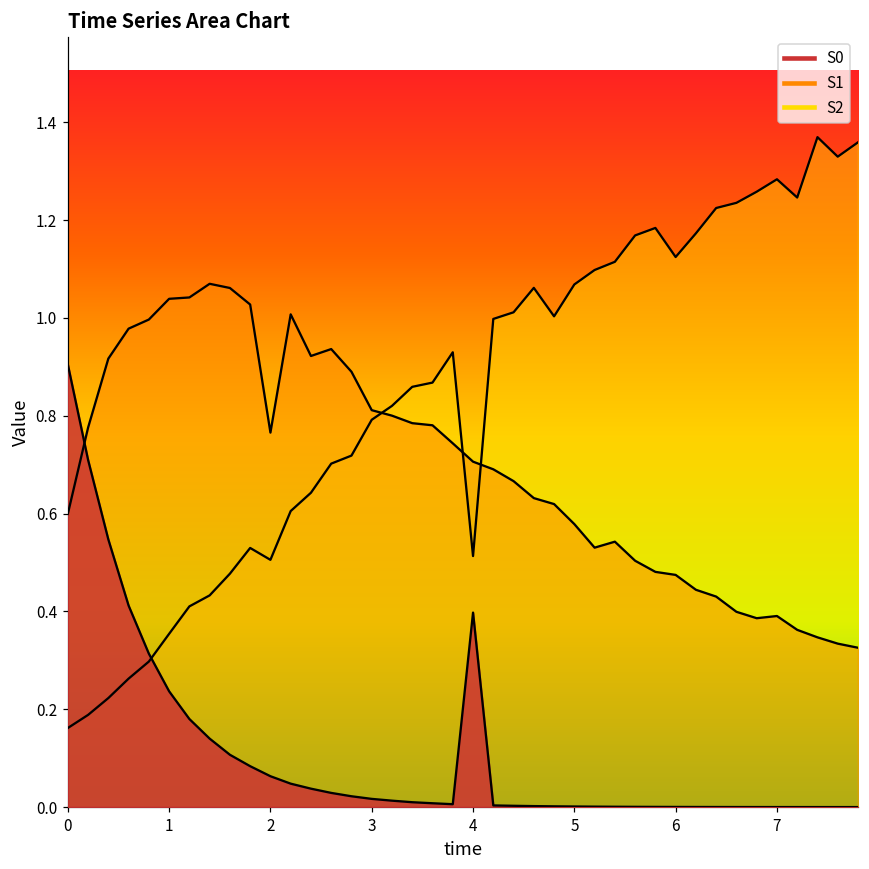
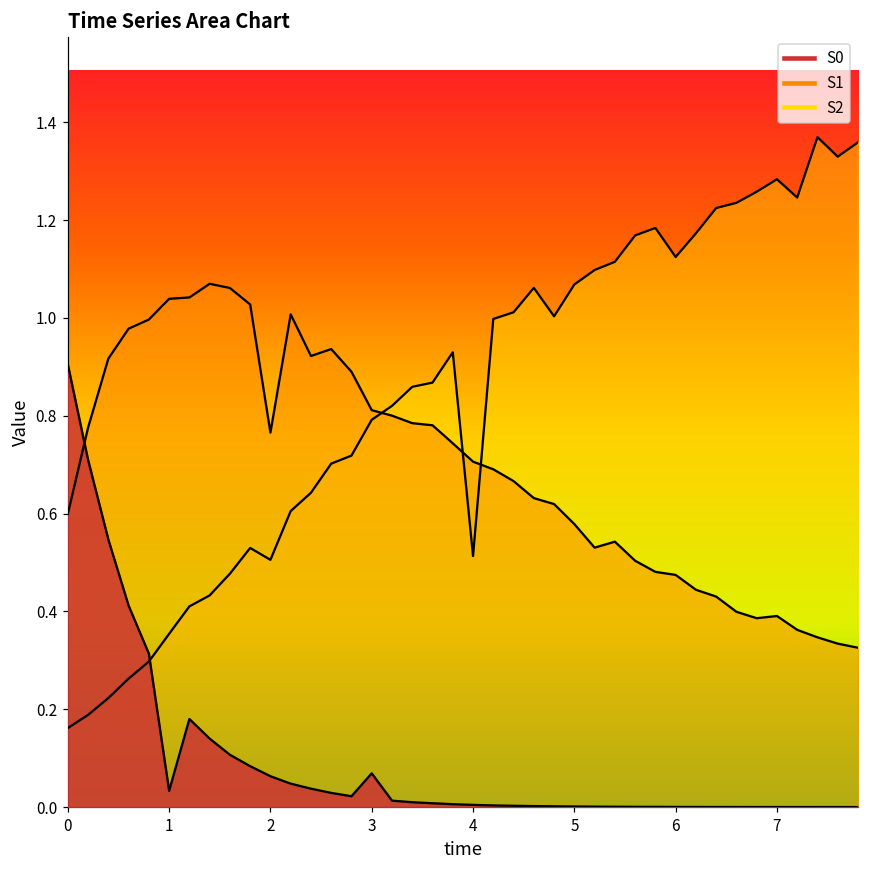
  {
    "S0": {
      "0": 0.90,
-     "1": 0.24,
+     "1": 0.03,
      "2": 0.06,
-     "3": 0.02,
-     "4": 0.40,
+     "3": 0.07,
+     "4": 0.00,
      "5": 0.00,
      "6": 0.00,
      "7": 0.00
    },
    "S1": {
      "0": 0.60,
      "1": 1.04,
      "2": 0.77,
      "3": 0.81,
      "4": 0.71,
      "5": 0.58,
      "6": 0.47,
      "7": 0.39
    },
    "S2": {
      "0": 0.16,
      "1": 0.35,
      "2": 0.51,
      "3": 0.79,
      "4": 0.51,
      "5": 1.07,
      "6": 1.12,
      "7": 1.28
    }
  }
